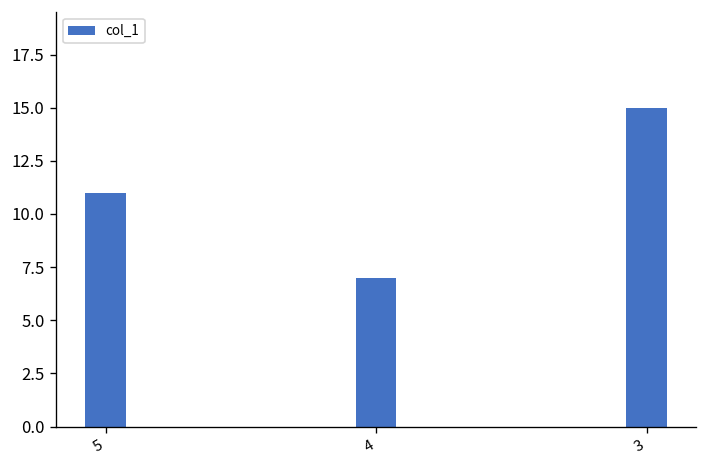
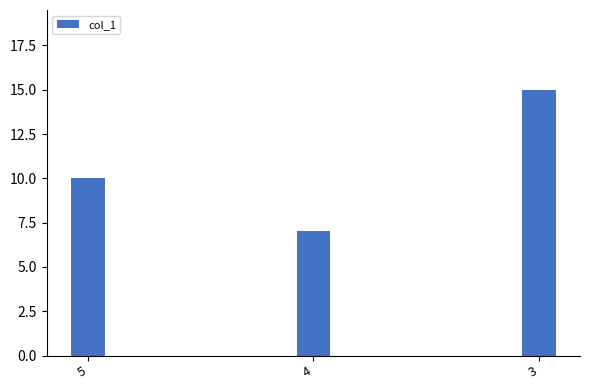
  {
-   "5": 11,
+   "5": 10,
    "4": 7,
    "3": 15
  }
